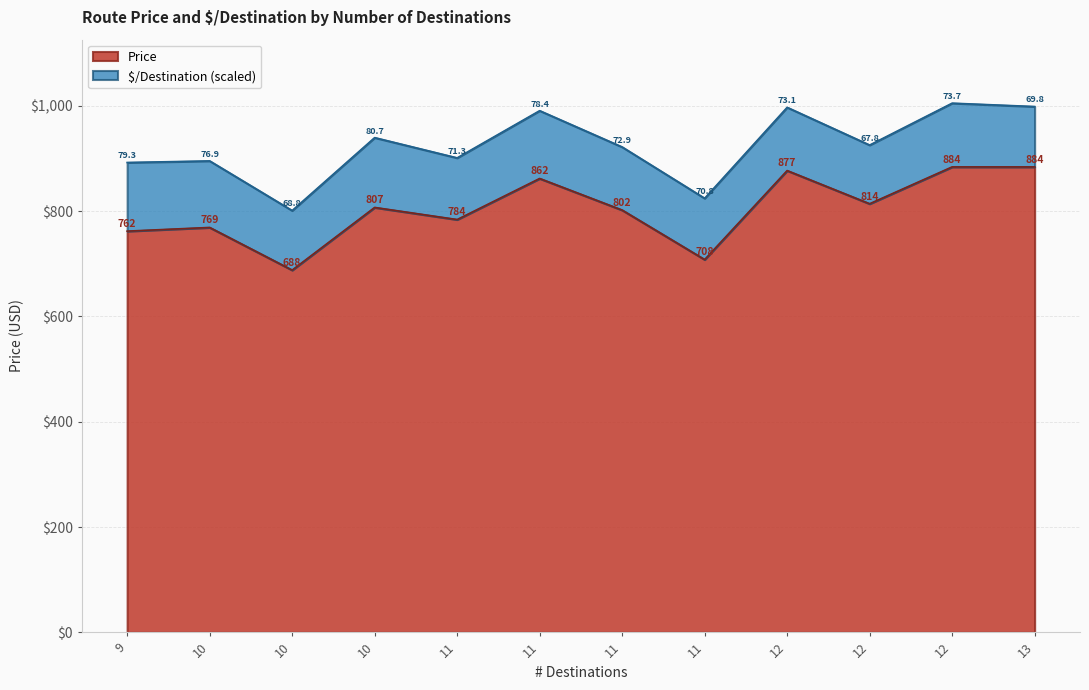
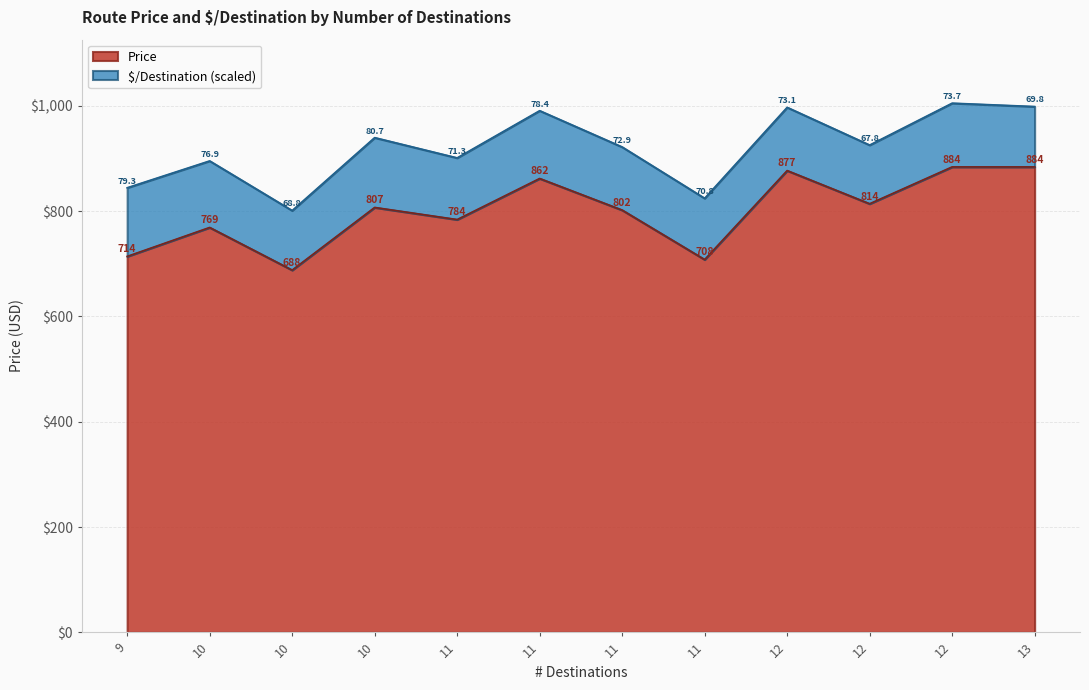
  {
    "Price": {
-     "9": 762,
+     "9": 714,
      "13": 884
    }
  }
